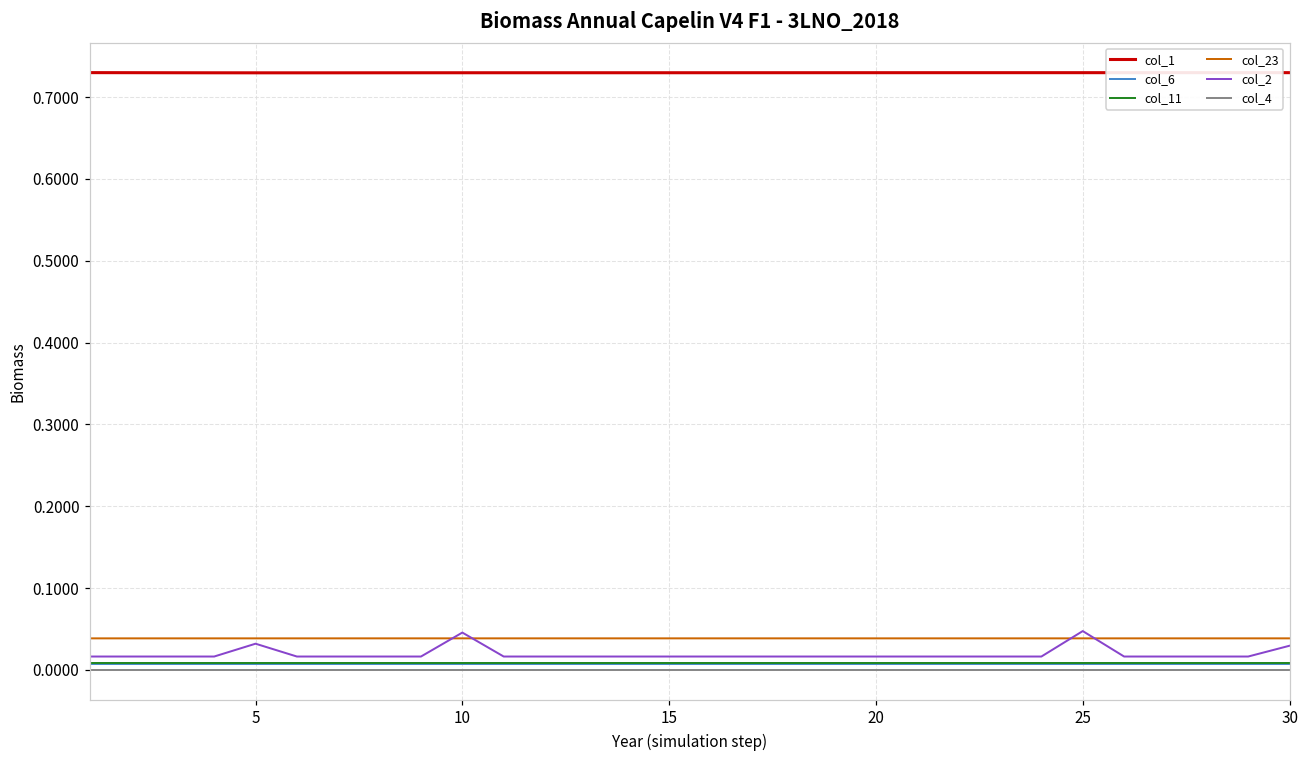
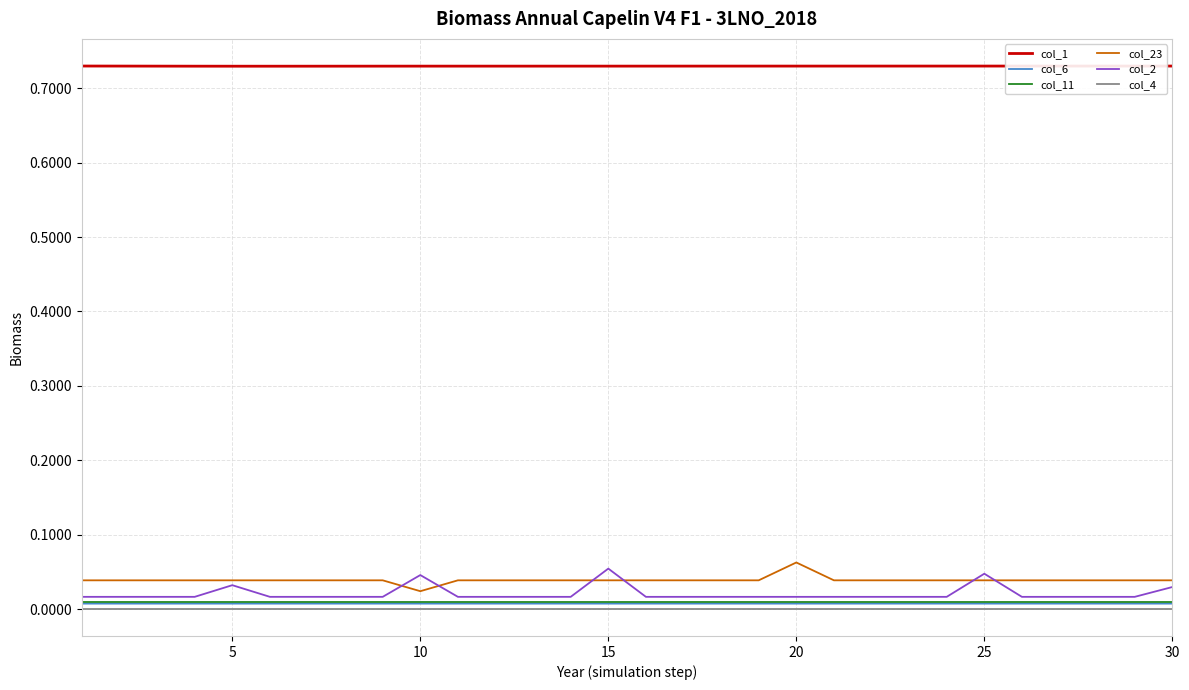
  {
    "col_1": {
      "5": 0.73,
      "10": 0.73,
      "15": 0.73,
      "20": 0.73,
      "25": 0.73,
      "30": 0.73
    },
    "col_23": {
      "5": 0.04,
-     "10": 0.04,
+     "10": 0.02,
      "15": 0.04,
-     "20": 0.04,
+     "20": 0.06,
      "25": 0.04,
      "30": 0.04
    },
    "col_2": {
      "5": 0.03,
      "10": 0.05,
-     "15": 0.02,
+     "15": 0.05,
      "20": 0.02,
      "25": 0.05,
      "30": 0.03
    },
    "col_4": {
      "5": 0.00,
      "10": 0.00,
      "15": 0.00,
      "20": 0.00,
      "25": 0.00,
      "30": 0.00
    }
  }
